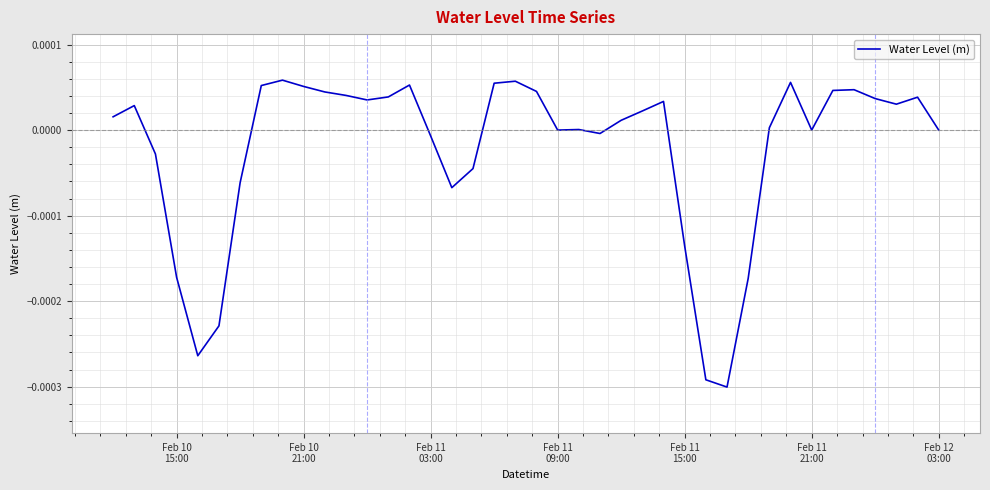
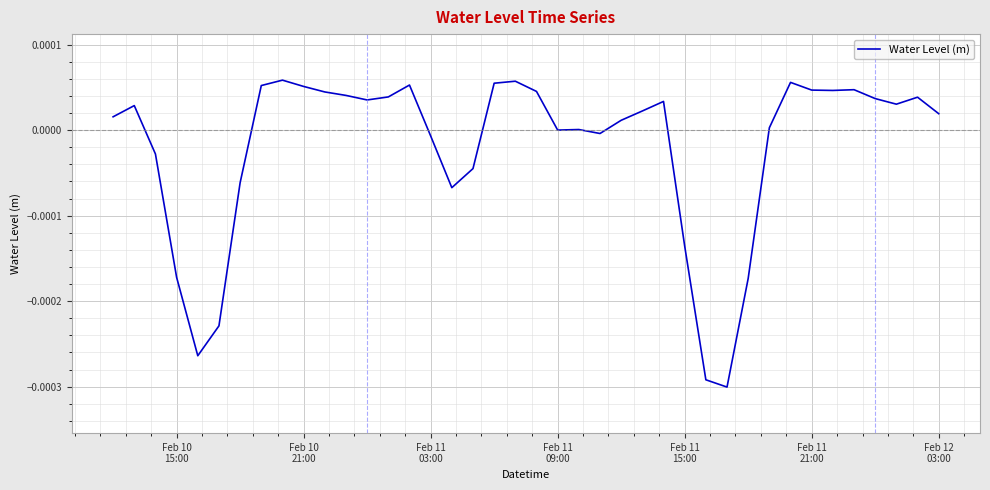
  {
    "Feb 10 15:00": -0.00017,
    "Feb 10 21:00": 0.00005,
    "Feb 11 03:00": -0.00001,
    "Feb 11 09:00": 0.00000,
    "Feb 11 15:00": -0.00014,
-   "Feb 11 21:00": 0.00000,
-   "Feb 12 03:00": 0.00000
+   "Feb 11 21:00": 0.00005,
+   "Feb 12 03:00": 0.00002
  }
